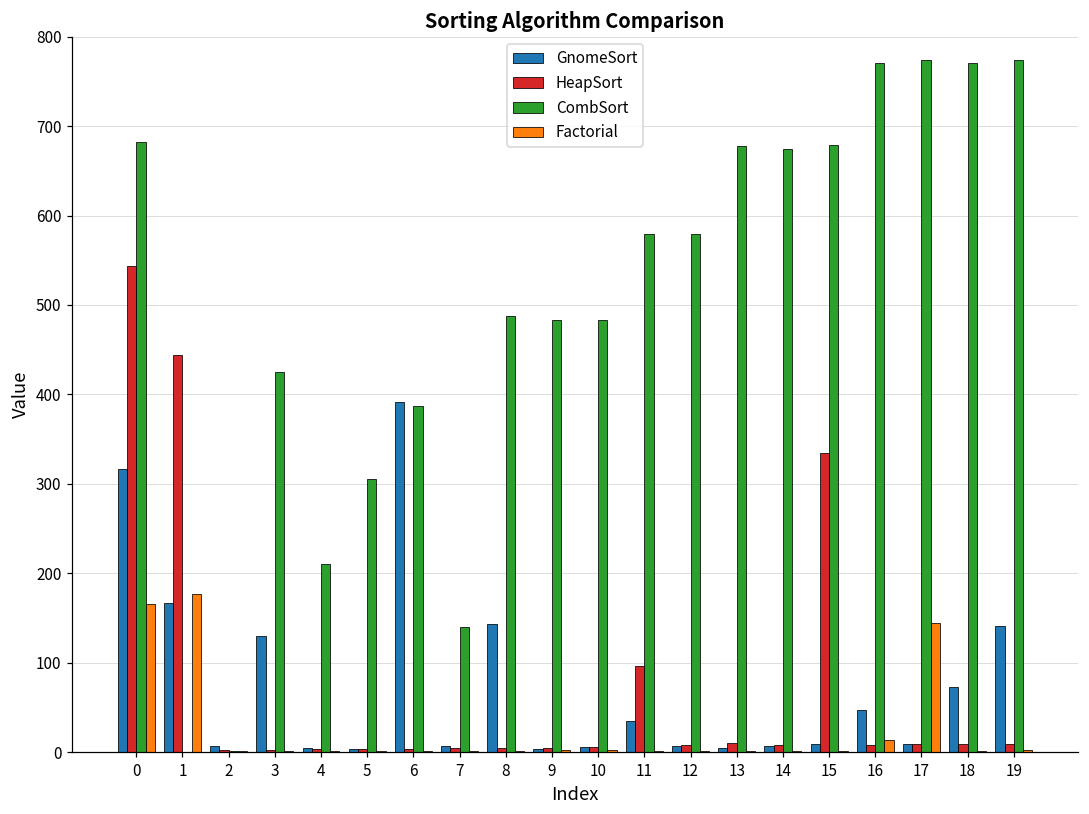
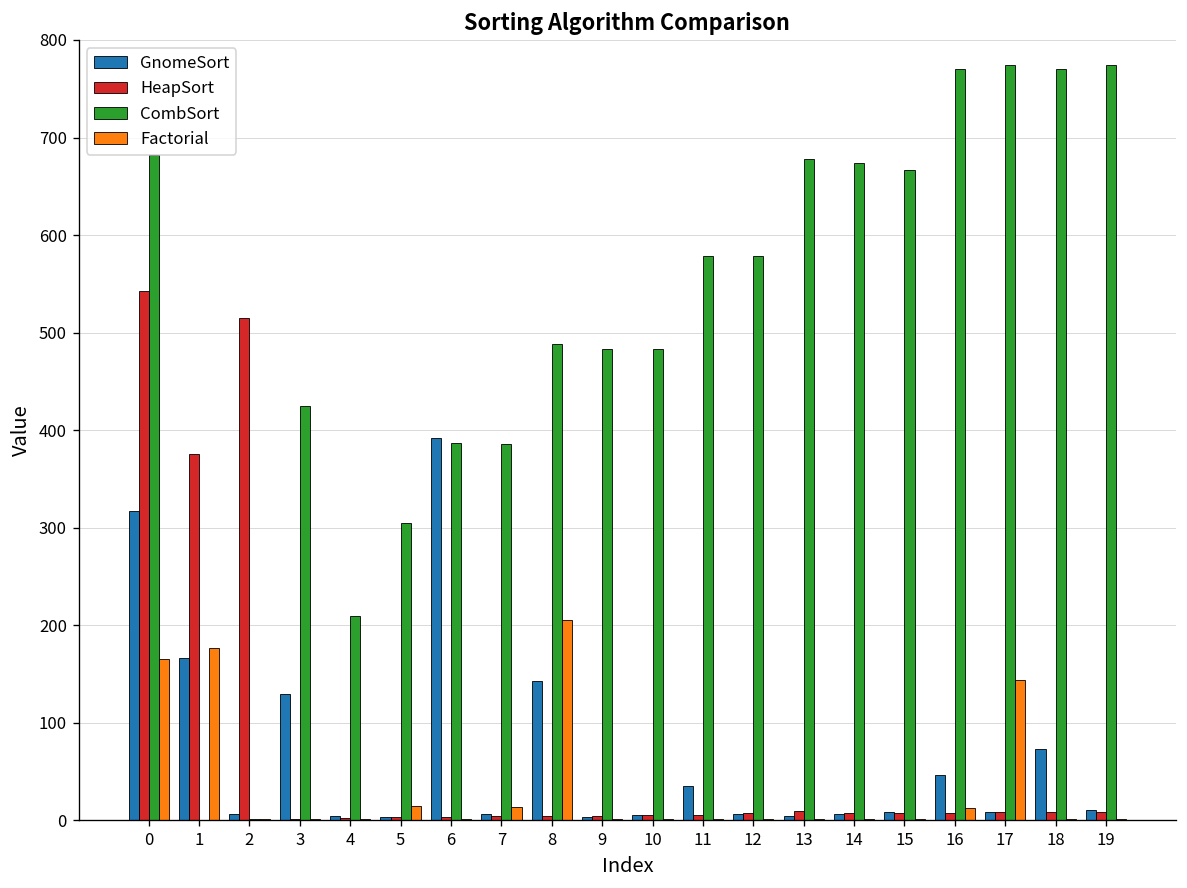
  {
    "GnomeSort": {
      "0": 320,
      "1": 170,
      "2": 10,
      "3": 130,
      "4": 10,
      "5": 0,
      "6": 390,
      "7": 10,
      "8": 140,
      "9": 0,
      "10": 10,
      "11": 40,
      "12": 10,
      "13": 10,
      "14": 10,
      "15": 10,
      "16": 50,
      "17": 10,
      "18": 70,
-     "19": 140
+     "19": 10
    },
    "HeapSort": {
      "0": 540,
-     "1": 440,
-     "2": 0,
+     "1": 380,
+     "2": 520,
      "5": 0,
      "6": 0,
      "7": 10,
      "8": 10,
      "9": 10,
      "10": 10,
-     "11": 100,
+     "11": 10,
      "12": 10,
      "13": 10,
      "14": 10,
-     "15": 330,
+     "15": 10,
      "16": 10,
      "17": 10,
      "18": 10,
      "19": 10
    },
    "CombSort": {
      "0": 680,
      "1": 0,
      "3": 430,
      "4": 210,
      "5": 310,
      "6": 390,
-     "7": 140,
+     "7": 390,
      "8": 490,
      "9": 480,
      "10": 480,
      "11": 580,
      "12": 580,
      "13": 680,
      "14": 670,
-     "15": 680,
+     "15": 670,
      "16": 770,
      "17": 770,
      "18": 770,
      "19": 770
    },
    "Factorial": {
      "0": 170,
      "1": 180,
-     "5": 0,
-     "7": 0,
-     "8": 0,
+     "5": 20,
+     "7": 10,
+     "8": 210,
      "16": 10,
      "17": 140
    }
  }
